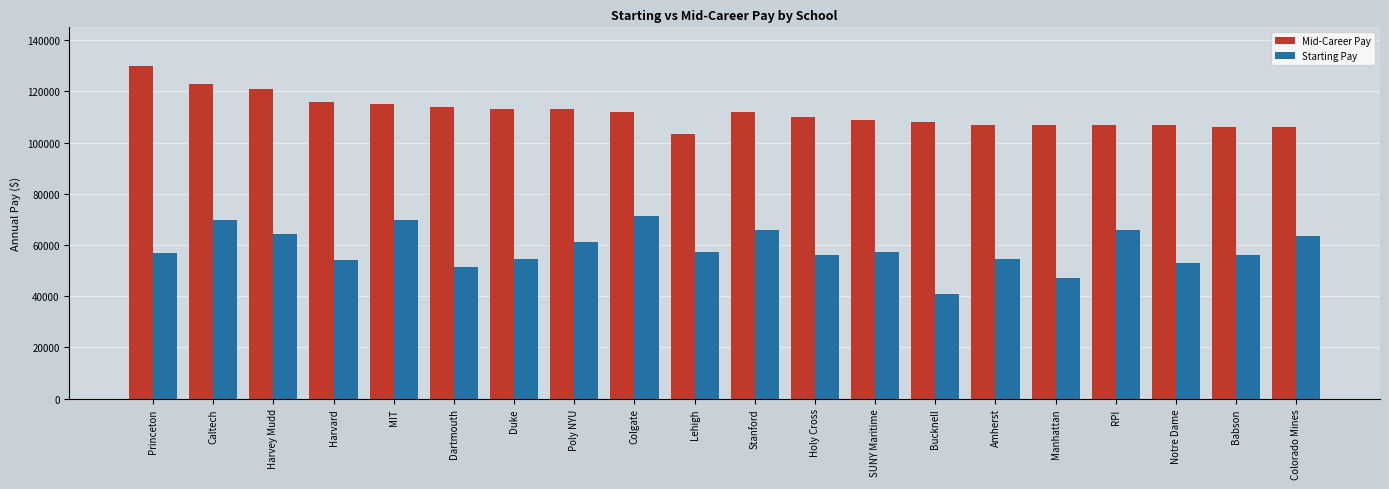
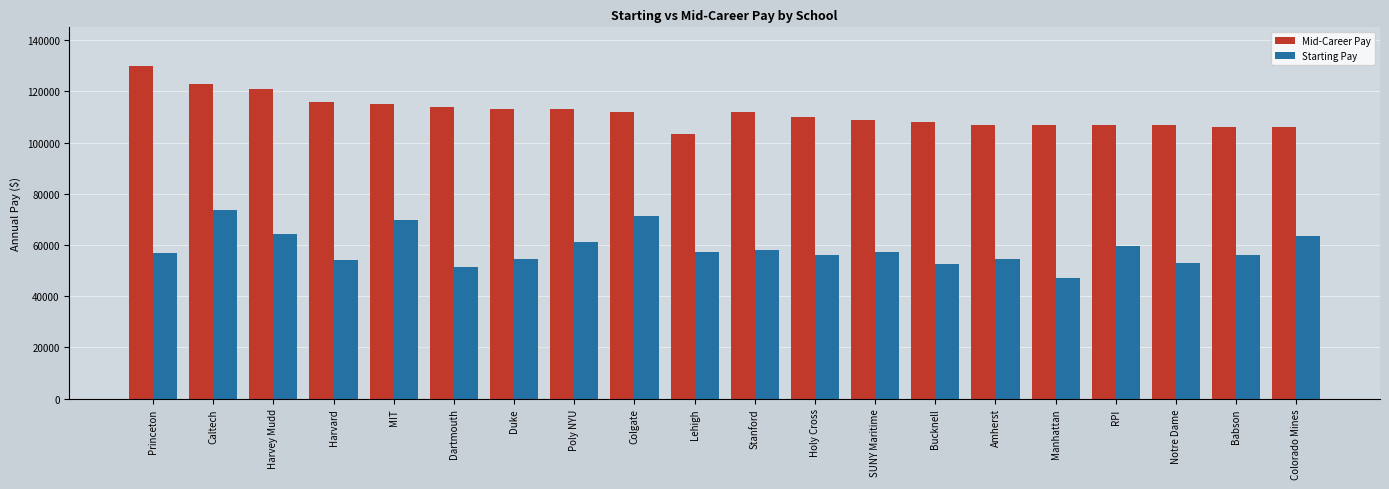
  {
    "Mid-Career Pay": {
      "Princeton": 130000,
      "Caltech": 123000,
      "Harvey Mudd": 121000,
      "Harvard": 116000,
      "MIT": 115000,
      "Dartmouth": 114000,
      "Duke": 113000,
      "Poly NYU": 113000,
      "Colgate": 112000,
      "Lehigh": 103000,
      "Stanford": 112000,
      "Holy Cross": 110000,
      "SUNY Maritime": 109000,
      "Bucknell": 108000,
      "Amherst": 107000,
      "Manhattan": 107000,
      "RPI": 107000,
      "Notre Dame": 107000,
      "Babson": 106000,
      "Colorado Mines": 106000
    },
    "Starting Pay": {
      "Princeton": 57000,
-     "Caltech": 70000,
+     "Caltech": 74000,
      "Harvey Mudd": 64000,
      "Harvard": 54000,
      "MIT": 70000,
      "Dartmouth": 52000,
      "Duke": 54000,
      "Poly NYU": 61000,
      "Colgate": 71000,
      "Lehigh": 57000,
-     "Stanford": 66000,
+     "Stanford": 58000,
      "Holy Cross": 56000,
      "SUNY Maritime": 57000,
-     "Bucknell": 41000,
+     "Bucknell": 53000,
      "Amherst": 54000,
      "Manhattan": 47000,
-     "RPI": 66000,
+     "RPI": 60000,
      "Notre Dame": 53000,
      "Babson": 56000,
      "Colorado Mines": 63000
    }
  }
